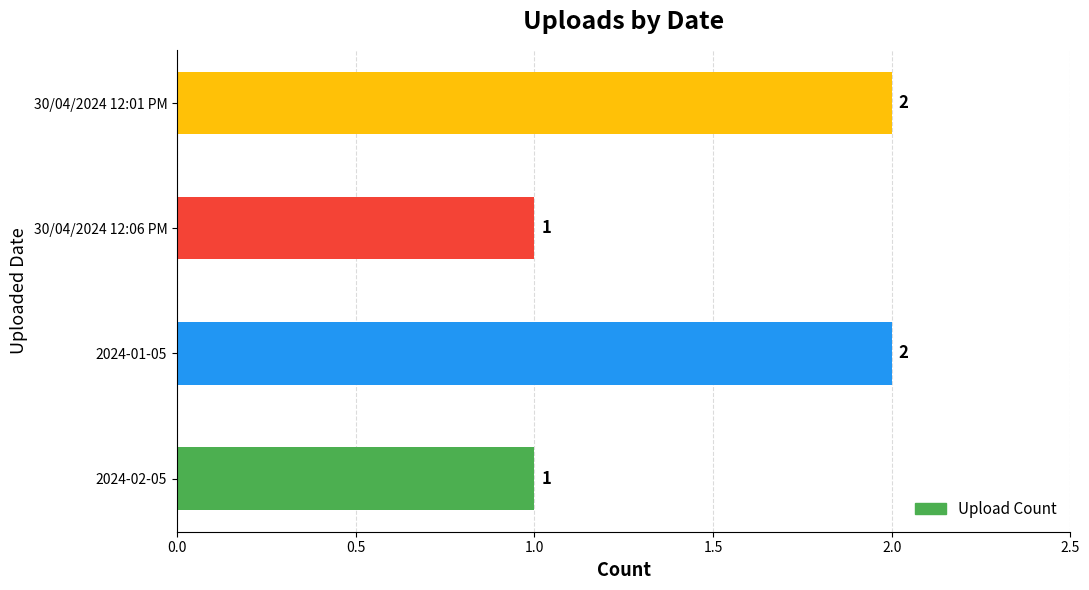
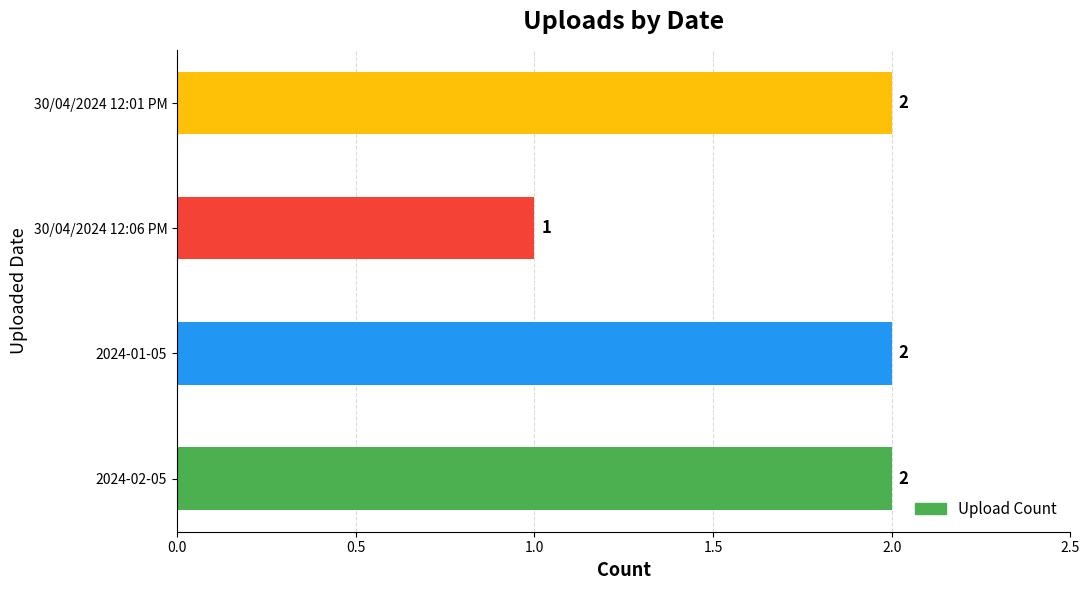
  {
    "30/04/2024 12:01 PM": 2,
    "30/04/2024 12:06 PM": 1,
    "2024-01-05": 2,
-   "2024-02-05": 1
+   "2024-02-05": 2
  }
